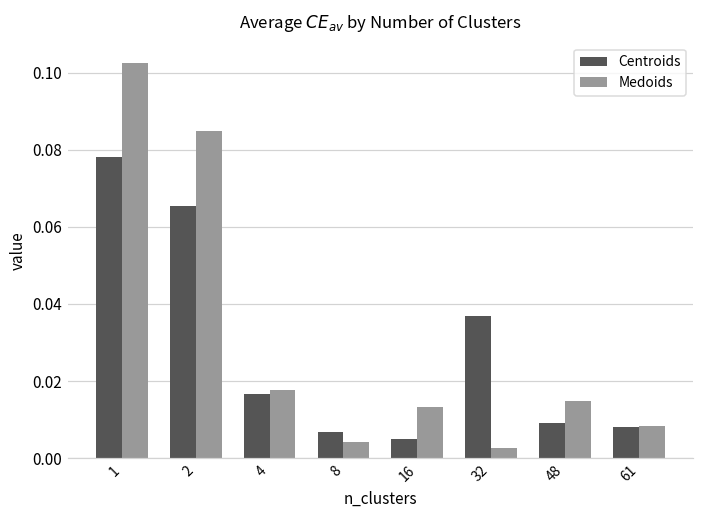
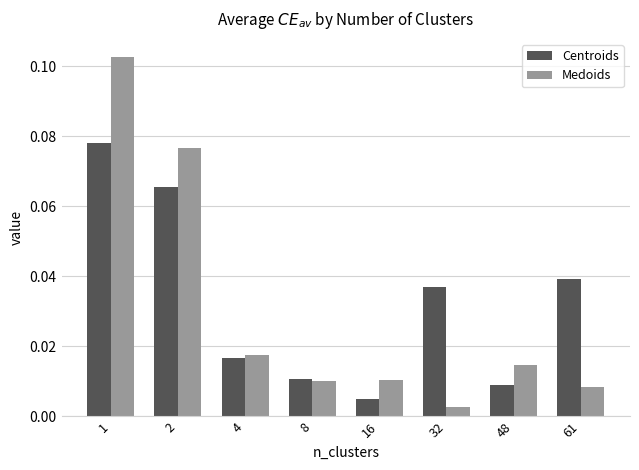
  {
    "Centroids": {
      "1": 0.078,
      "2": 0.066,
      "4": 0.017,
-     "8": 0.007,
+     "8": 0.011,
      "16": 0.005,
      "32": 0.037,
      "48": 0.009,
-     "61": 0.008
+     "61": 0.039
    },
    "Medoids": {
      "1": 0.103,
-     "2": 0.085,
+     "2": 0.077,
      "4": 0.018,
-     "8": 0.004,
-     "16": 0.013,
+     "8": 0.010,
+     "16": 0.010,
      "32": 0.003,
      "48": 0.015,
      "61": 0.008
    }
  }
